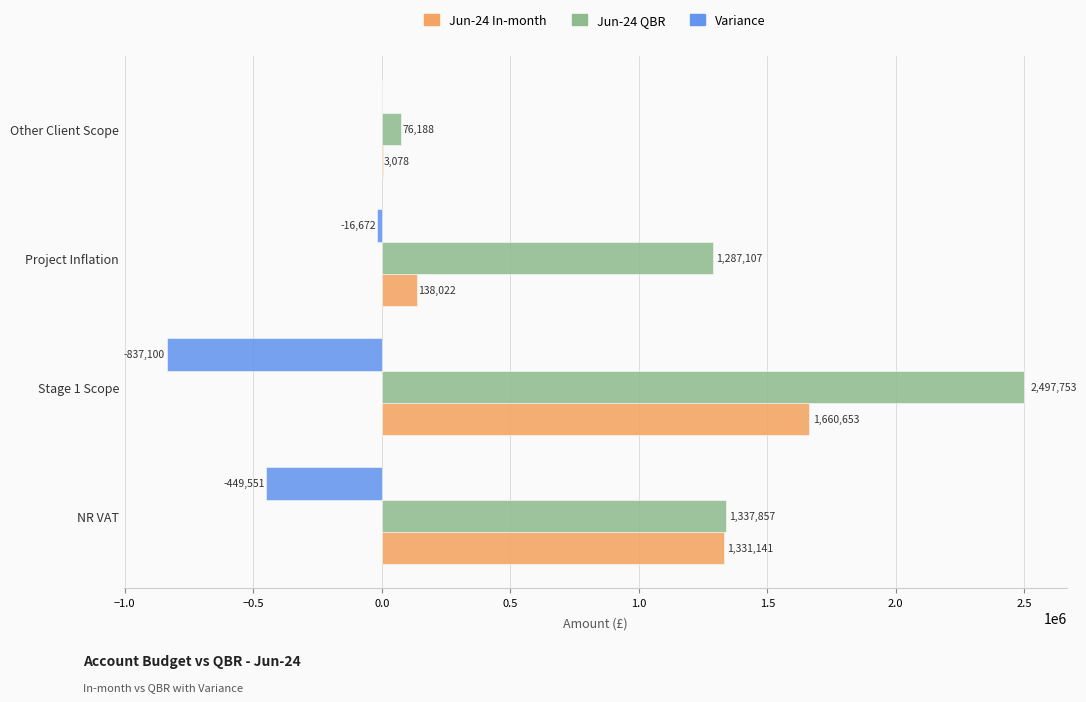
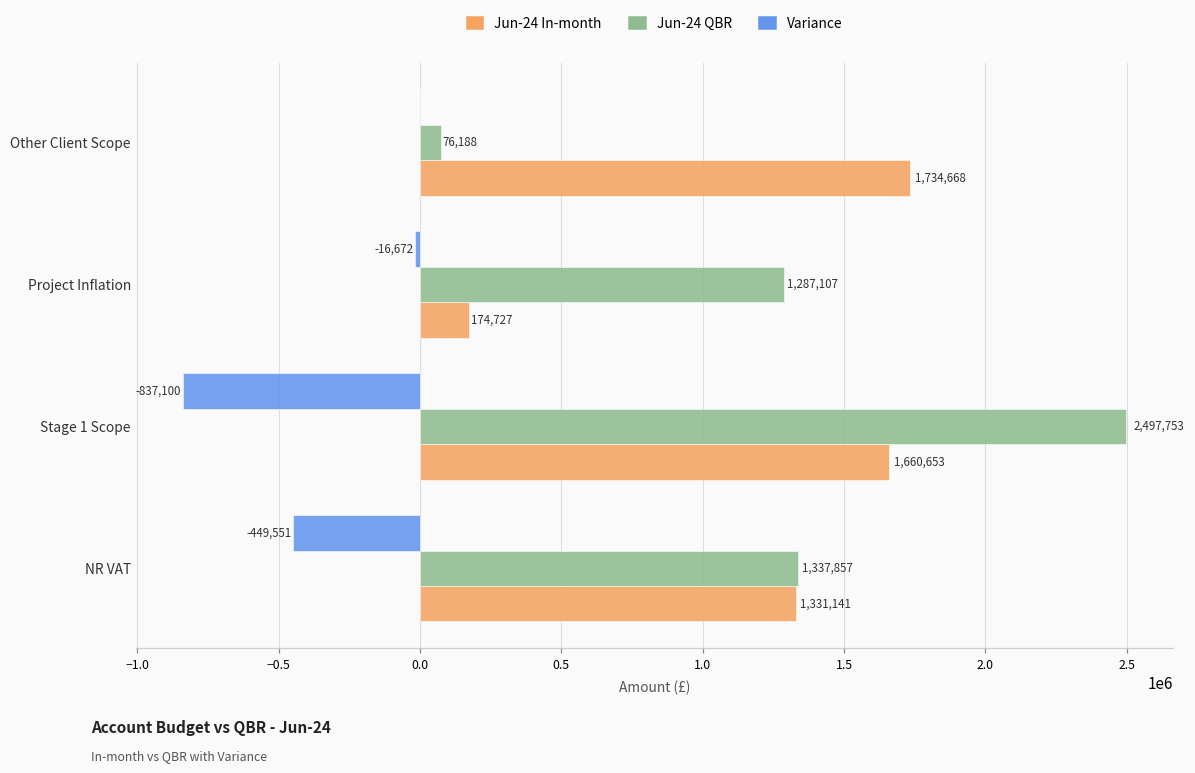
  {
    "Jun-24 In-month": {
-     "Other Client Scope": "3,078",
-     "Project Inflation": "138,022",
+     "Other Client Scope": "1,734,668",
+     "Project Inflation": "174,727",
      "Stage 1 Scope": "1,660,653",
      "NR VAT": "1,331,141"
    },
    "Jun-24 QBR": {
      "Other Client Scope": "76,188",
      "Project Inflation": "1,287,107",
      "Stage 1 Scope": "2,497,753",
      "NR VAT": "1,337,857"
    },
    "Variance": {
      "Project Inflation": "-16,672",
      "Stage 1 Scope": "-837,100",
      "NR VAT": "-449,551"
    }
  }
